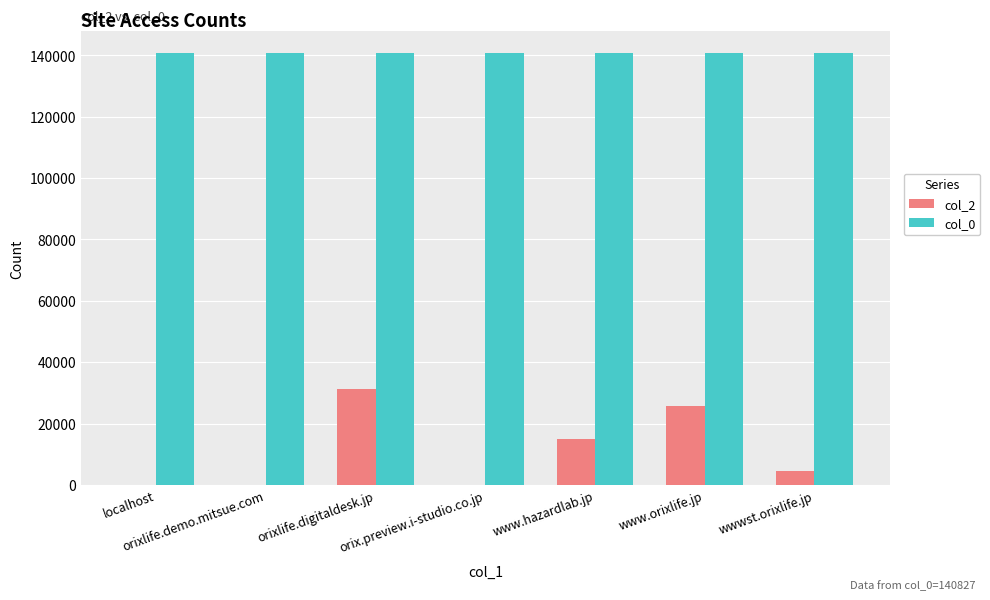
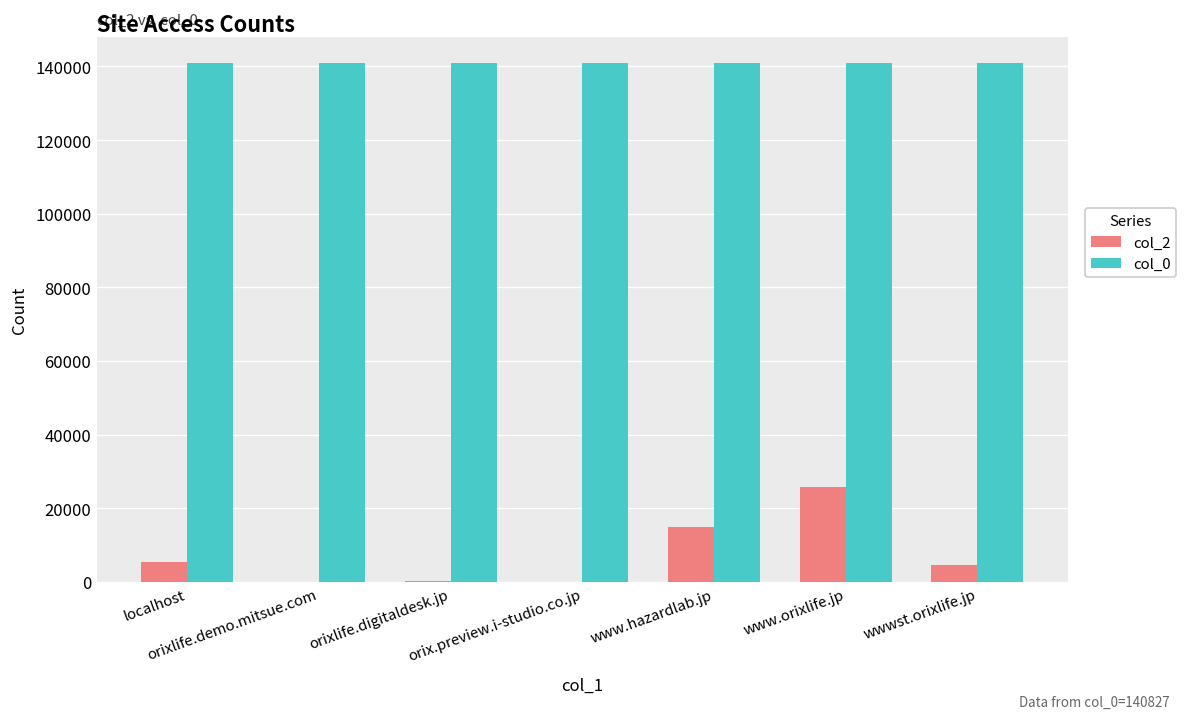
  {
    "col_2": {
-     "localhost": 0,
-     "orixlife.digitaldesk.jp": 31000,
+     "localhost": 5000,
+     "orixlife.digitaldesk.jp": 0,
      "www.hazardlab.jp": 15000,
      "www.orixlife.jp": 26000,
      "wwwst.orixlife.jp": 5000
    },
    "col_0": {
      "localhost": 141000,
      "orixlife.demo.mitsue.com": 141000,
      "orixlife.digitaldesk.jp": 141000,
      "orix.preview.i-studio.co.jp": 141000,
      "www.hazardlab.jp": 141000,
      "www.orixlife.jp": 141000,
      "wwwst.orixlife.jp": 141000
    }
  }
